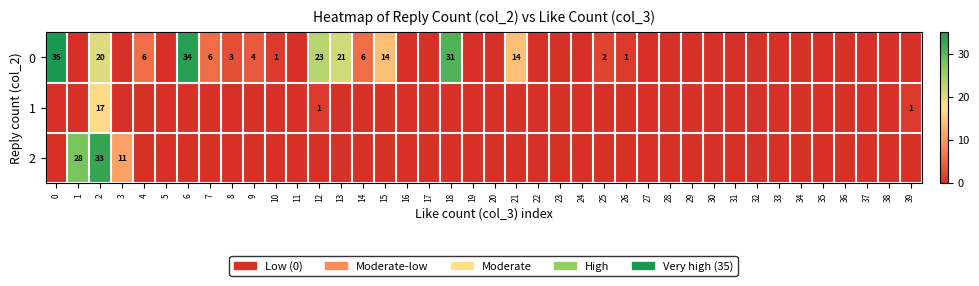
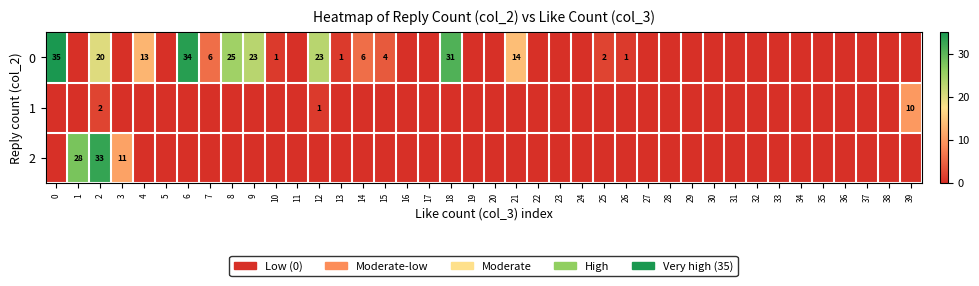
  {
    "0": {
      "0": 35,
      "2": 20,
-     "4": 6,
+     "4": 13,
      "6": 34,
      "7": 6,
-     "8": 3,
-     "9": 4,
+     "8": 25,
+     "9": 23,
      "10": 1,
      "12": 23,
-     "13": 21,
+     "13": 1,
      "14": 6,
-     "15": 14,
+     "15": 4,
      "18": 31,
      "21": 14,
      "25": 2,
      "26": 1
    },
    "1": {
-     "2": 17,
+     "2": 2,
      "12": 1,
-     "39": 1
+     "39": 10
    },
    "2": {
      "1": 28,
      "2": 33,
      "3": 11
    }
  }
